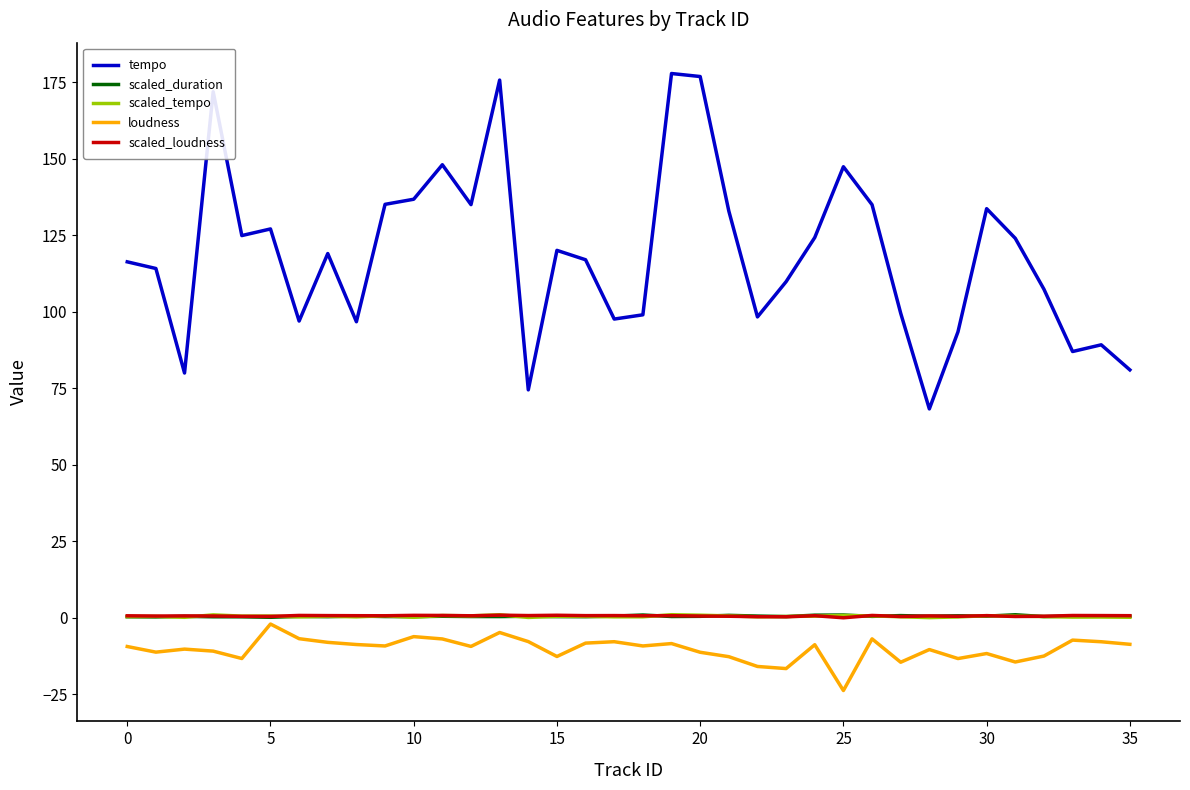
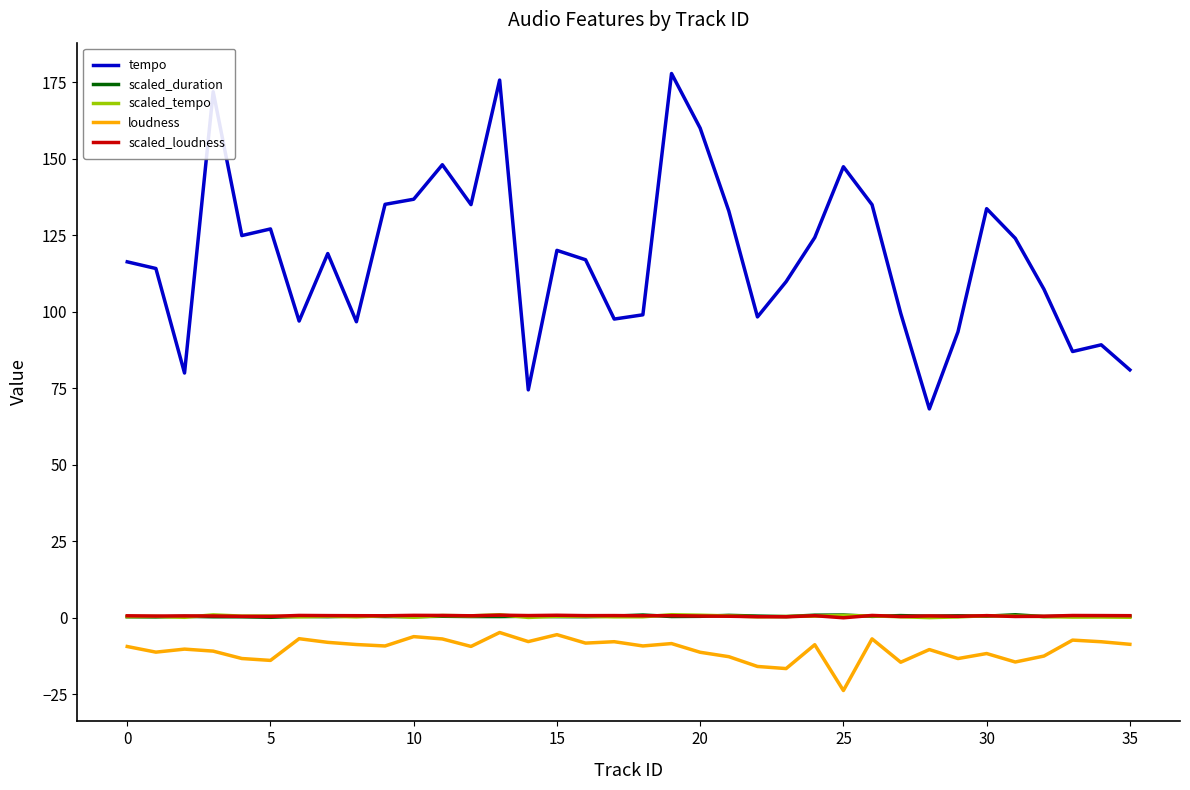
  {
    "tempo": {
      "0": 116,
      "5": 127,
      "10": 137,
      "15": 120,
-     "20": 177,
+     "20": 160,
      "25": 147,
      "30": 134,
      "35": 81
    },
    "loudness": {
      "0": -9,
-     "5": -2,
+     "5": -14,
      "10": -6,
-     "15": -13,
+     "15": -6,
      "20": -11,
      "25": -24,
      "30": -12,
      "35": -9
    }
  }
